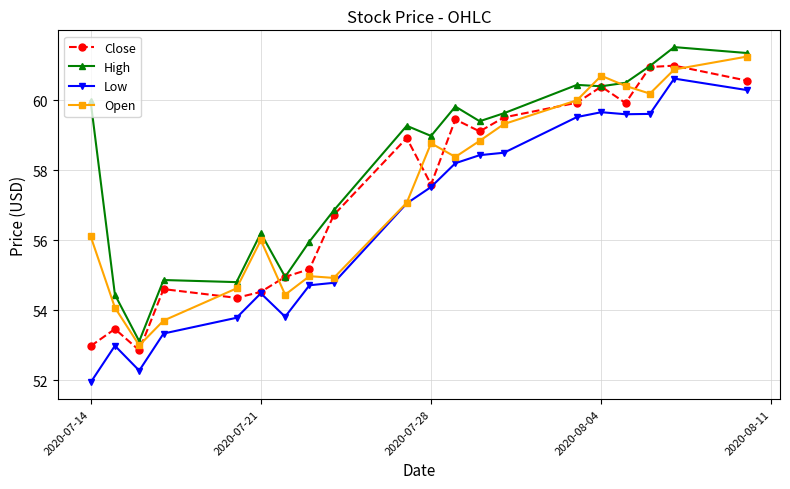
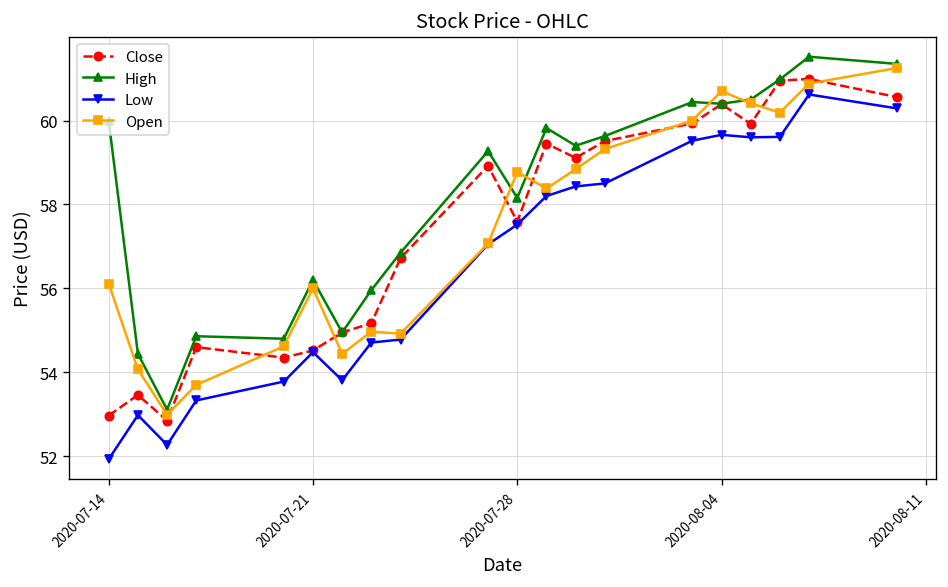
  {
    "Close": {
      "2020-07-14": 53.0
    },
    "High": {
      "2020-07-21": 56.2,
-     "2020-07-28": 59.0
+     "2020-07-28": 58.2
    },
    "Low": {
      "2020-07-14": 51.9,
      "2020-08-04": 59.7
    },
    "Open": {
      "2020-07-14": 56.1,
      "2020-07-21": 56.0,
      "2020-07-28": 58.8,
      "2020-08-04": 60.7
    }
  }
